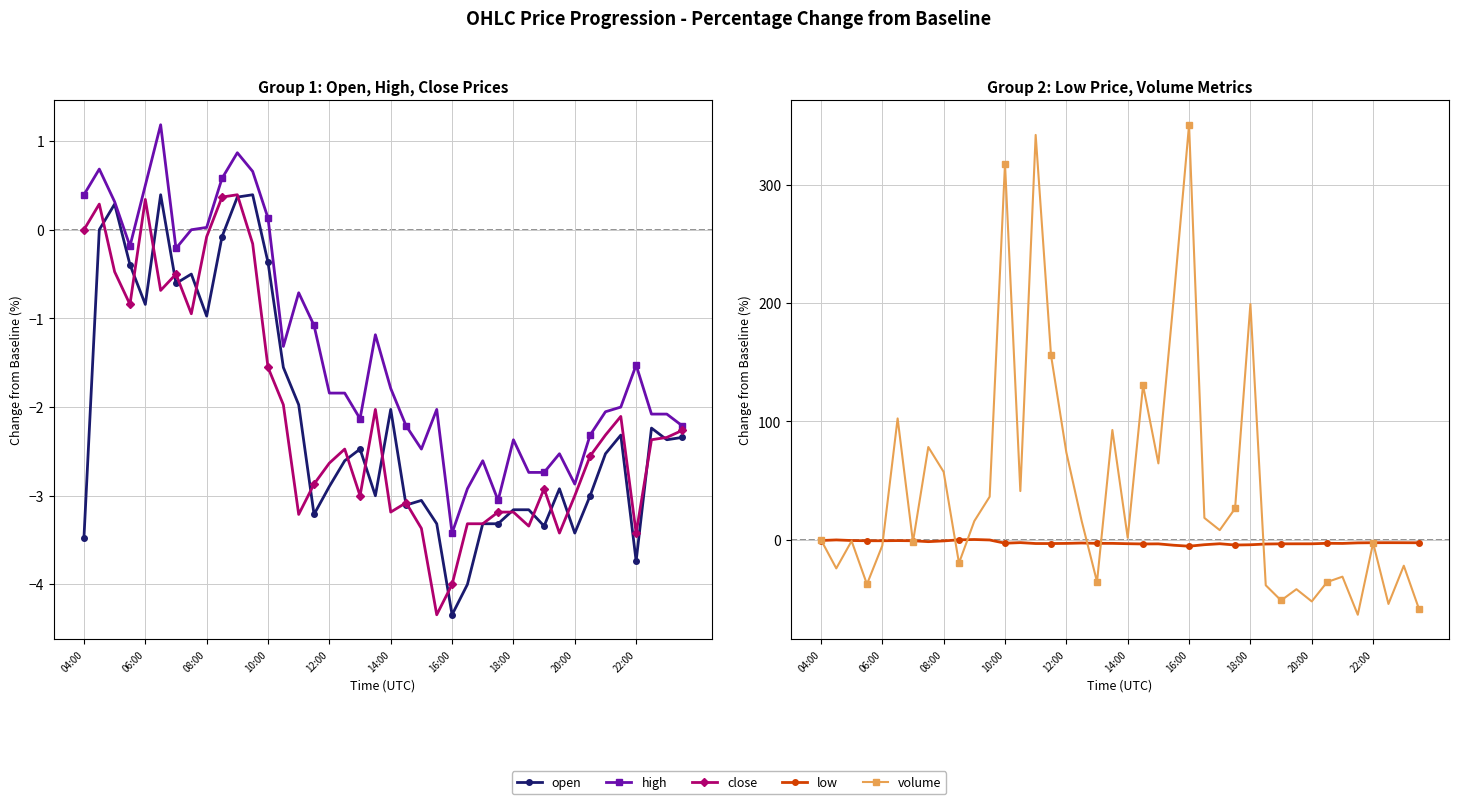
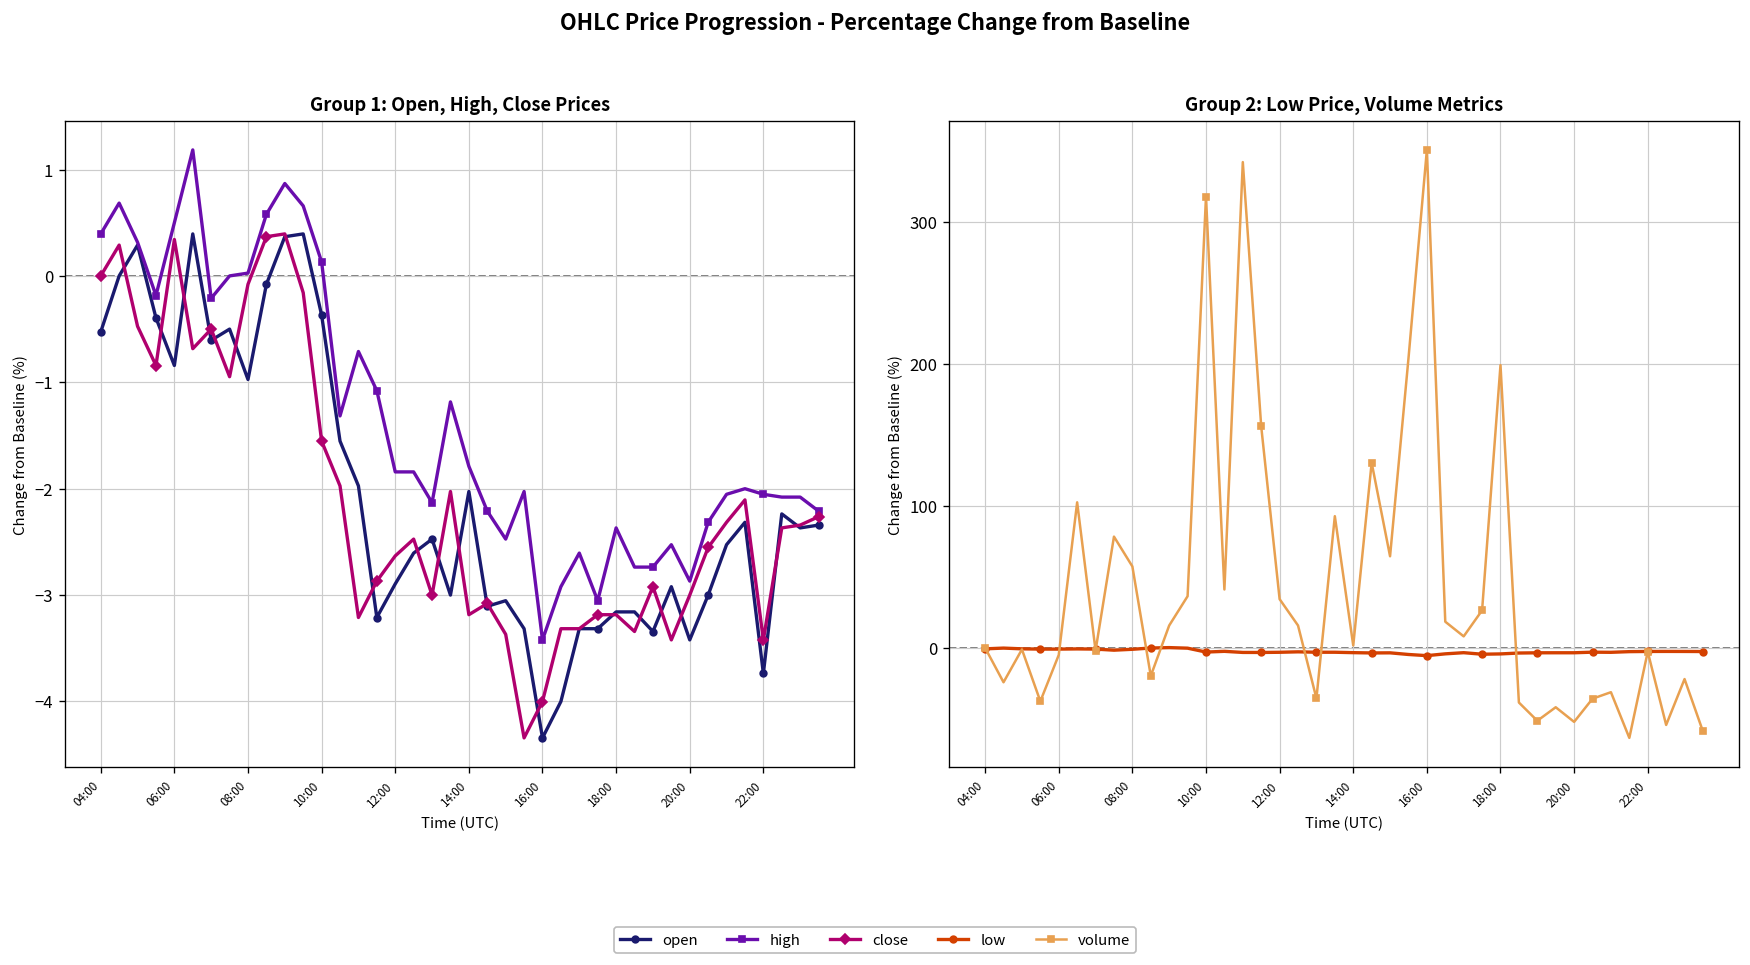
  {
    "Group 1: Open, High, Close Prices": {
      "open": {
-       "04:00": -3.5,
+       "04:00": -0.5,
        "06:00": -0.8,
        "08:00": -1.0,
        "10:00": -0.4,
        "12:00": -2.9,
        "14:00": -2.0,
        "16:00": -4.3,
        "20:00": -3.4,
        "22:00": -3.7
      },
      "high": {
        "04:00": 0.4,
        "06:00": 0.5,
        "08:00": 0.0,
        "10:00": 0.1,
        "12:00": -1.8,
        "14:00": -1.8,
        "16:00": -3.4,
        "18:00": -2.4,
        "20:00": -2.9,
-       "22:00": -1.5
+       "22:00": -2.1
      },
      "close": {
        "04:00": 0.0,
        "06:00": 0.3,
        "08:00": -0.1,
        "10:00": -1.6,
        "12:00": -2.6,
        "14:00": -3.2,
        "16:00": -4.0,
        "20:00": -3.0,
        "22:00": -3.4
      }
    },
    "Group 2: Low Price, Volume Metrics": {
      "low": {
        "06:00": -1,
        "08:00": -1,
        "10:00": -3,
        "12:00": -3,
        "14:00": -3,
        "16:00": -5,
        "18:00": -4,
        "20:00": -3
      },
      "volume": {
        "06:00": -5,
        "08:00": 57,
        "10:00": 318,
-       "12:00": 74,
+       "12:00": 34,
        "14:00": 2,
        "16:00": 351,
        "18:00": 199,
        "20:00": -52
      }
    }
  }
